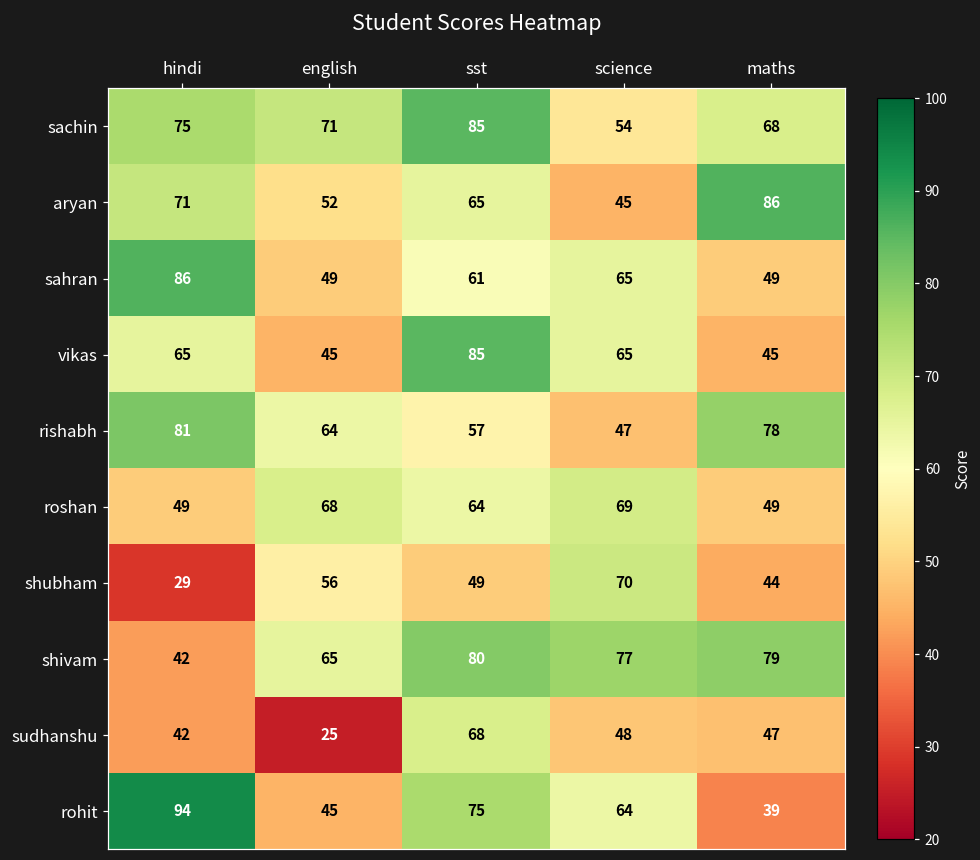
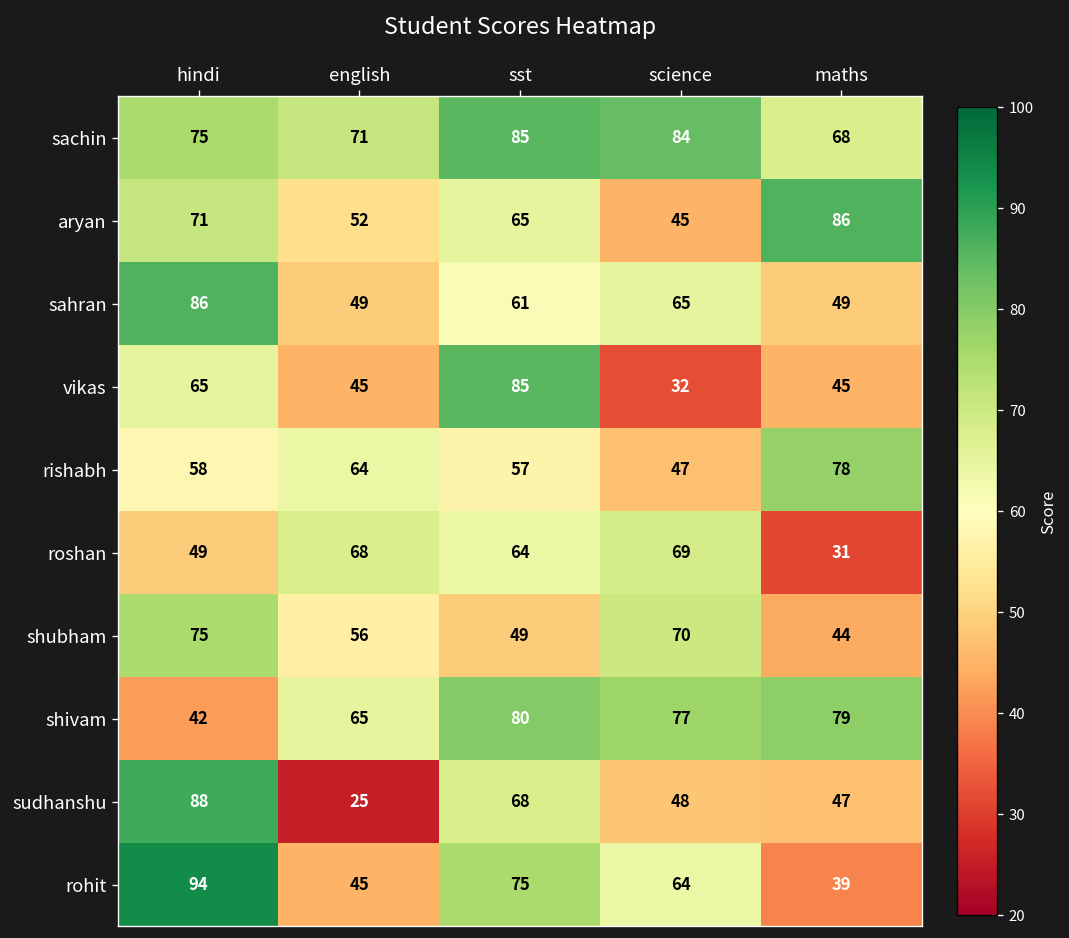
  {
    "sachin": {
      "hindi": 75,
      "english": 71,
      "sst": 85,
-     "science": 54,
+     "science": 84,
      "maths": 68
    },
    "aryan": {
      "hindi": 71,
      "english": 52,
      "sst": 65,
      "science": 45,
      "maths": 86
    },
    "sahran": {
      "hindi": 86,
      "english": 49,
      "sst": 61,
      "science": 65,
      "maths": 49
    },
    "vikas": {
      "hindi": 65,
      "english": 45,
      "sst": 85,
-     "science": 65,
+     "science": 32,
      "maths": 45
    },
    "rishabh": {
-     "hindi": 81,
+     "hindi": 58,
      "english": 64,
      "sst": 57,
      "science": 47,
      "maths": 78
    },
    "roshan": {
      "hindi": 49,
      "english": 68,
      "sst": 64,
      "science": 69,
-     "maths": 49
+     "maths": 31
    },
    "shubham": {
-     "hindi": 29,
+     "hindi": 75,
      "english": 56,
      "sst": 49,
      "science": 70,
      "maths": 44
    },
    "shivam": {
      "hindi": 42,
      "english": 65,
      "sst": 80,
      "science": 77,
      "maths": 79
    },
    "sudhanshu": {
-     "hindi": 42,
+     "hindi": 88,
      "english": 25,
      "sst": 68,
      "science": 48,
      "maths": 47
    },
    "rohit": {
      "hindi": 94,
      "english": 45,
      "sst": 75,
      "science": 64,
      "maths": 39
    }
  }
